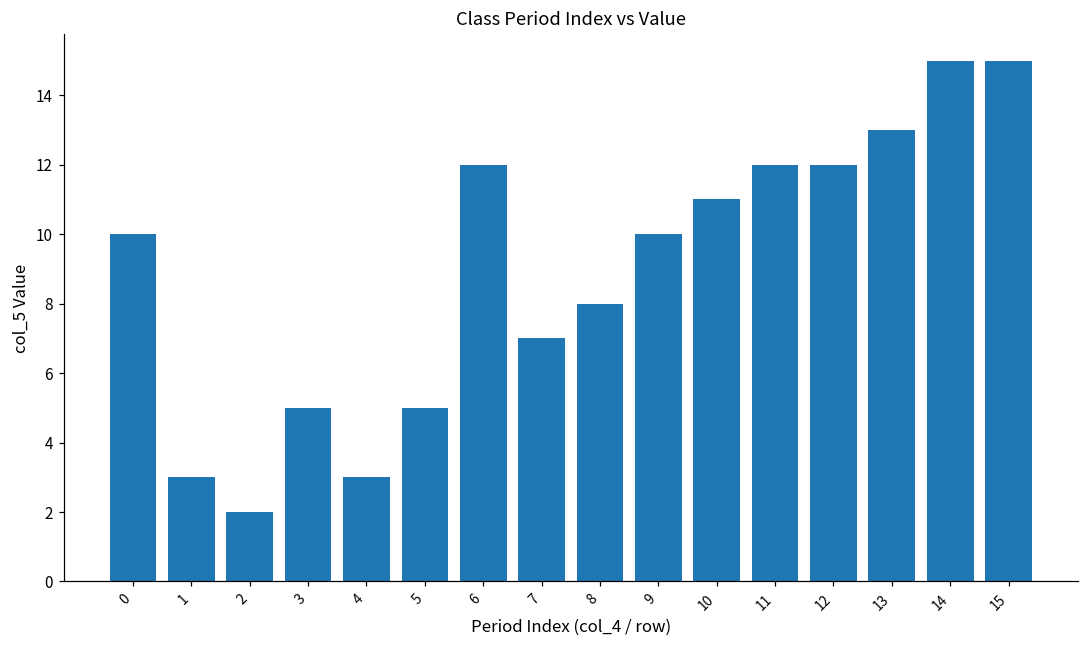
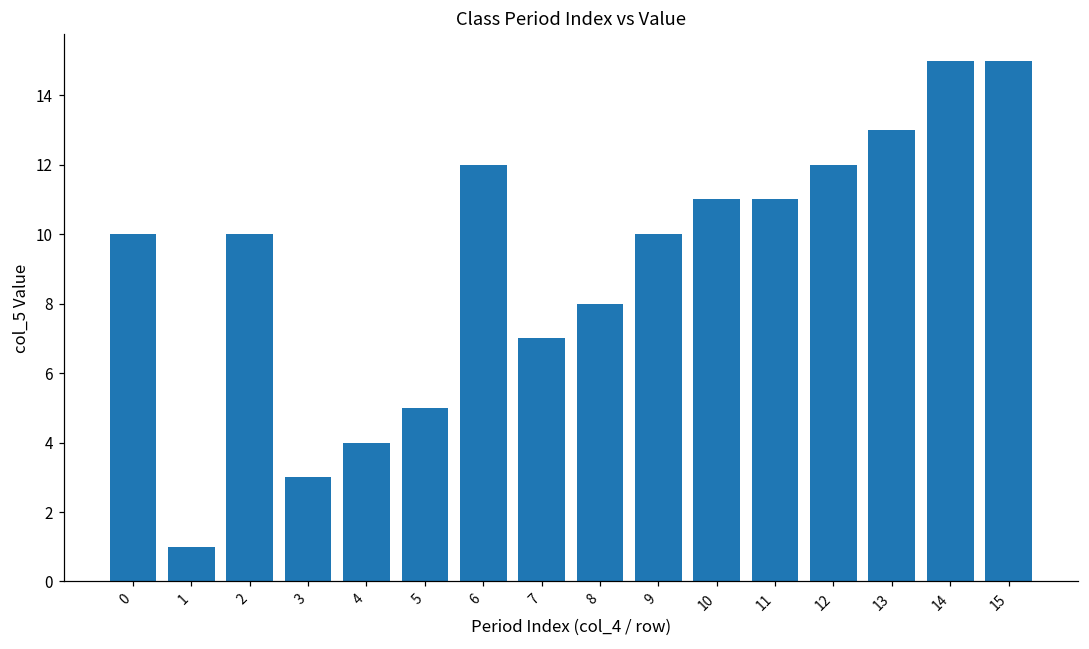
  {
    "0": 10,
-   "1": 3,
-   "2": 2,
-   "3": 5,
-   "4": 3,
+   "1": 1,
+   "2": 10,
+   "3": 3,
+   "4": 4,
    "5": 5,
    "6": 12,
    "7": 7,
    "8": 8,
    "9": 10,
    "10": 11,
-   "11": 12,
+   "11": 11,
    "12": 12,
    "13": 13,
    "14": 15,
    "15": 15
  }
